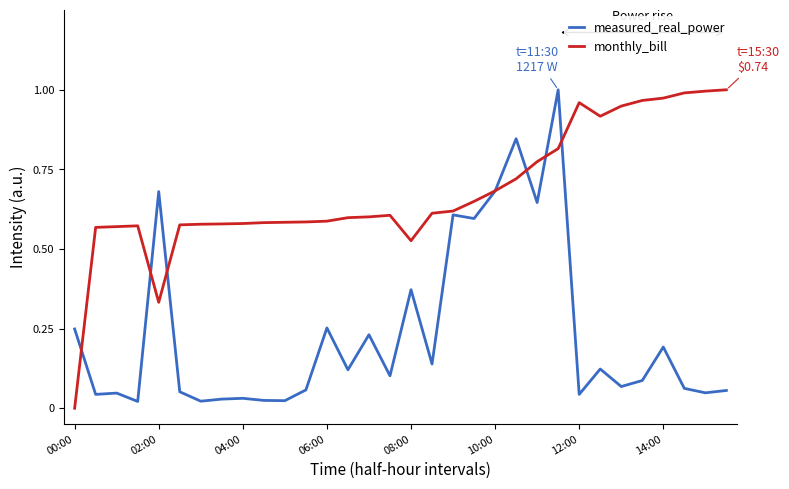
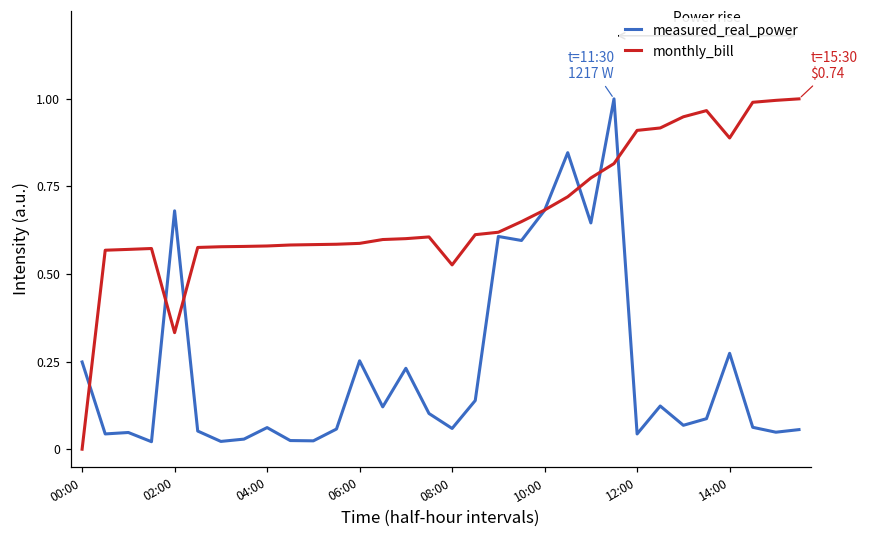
  {
    "measured_real_power": {
      "00:00": 0.25,
      "02:00": 0.68,
-     "04:00": 0.03,
+     "04:00": 0.06,
      "06:00": 0.25,
-     "08:00": 0.37,
+     "08:00": 0.06,
      "12:00": 0.04,
-     "14:00": 0.19
+     "14:00": 0.27
    },
    "monthly_bill": {
      "00:00": 0.00,
      "02:00": 0.33,
      "04:00": 0.58,
      "06:00": 0.59,
      "08:00": 0.53,
-     "12:00": 0.96,
-     "14:00": 0.97
+     "12:00": 0.91,
+     "14:00": 0.89
    }
  }
